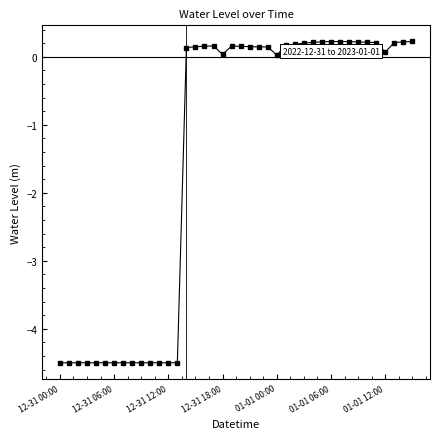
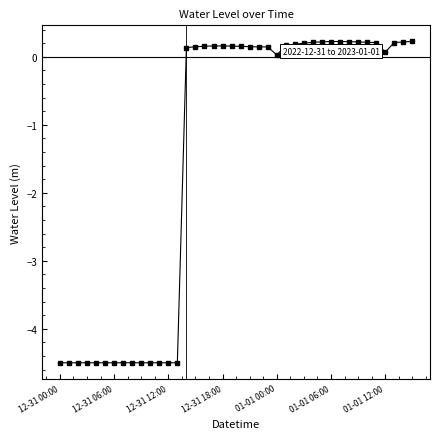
  {
    "12-31 00:00": -4.5,
    "12-31 06:00": -4.5,
    "12-31 12:00": -4.5,
-   "12-31 18:00": 0.0,
+   "12-31 18:00": 0.2,
    "01-01 00:00": 0.0,
    "01-01 06:00": 0.2,
    "01-01 12:00": 0.1
  }
